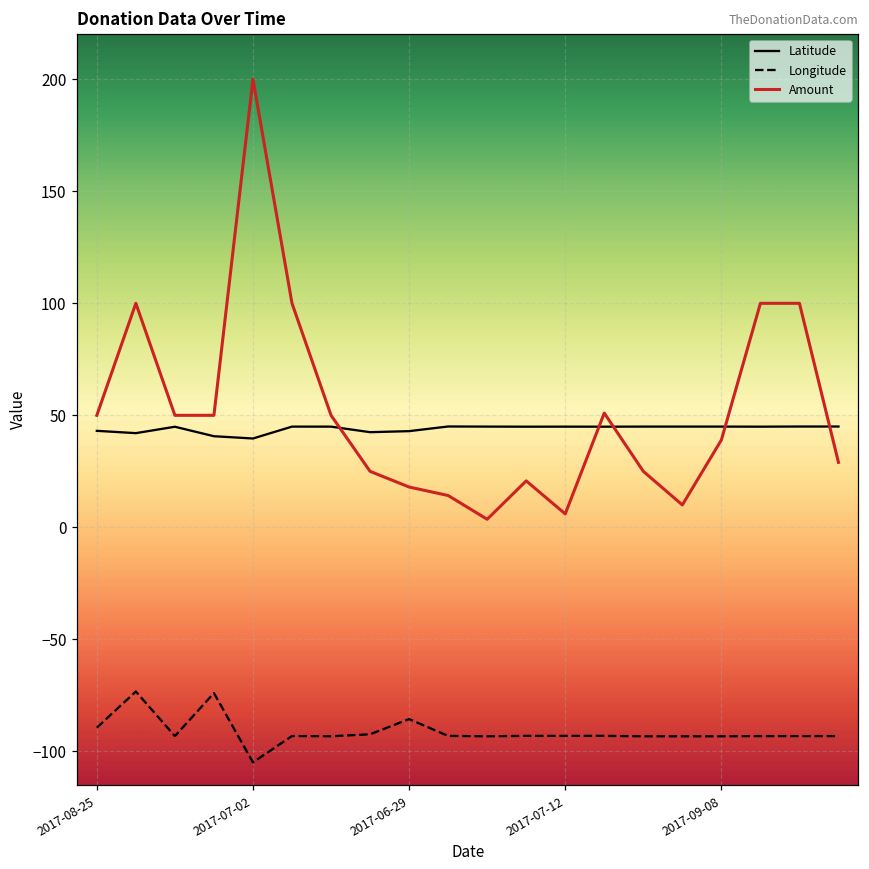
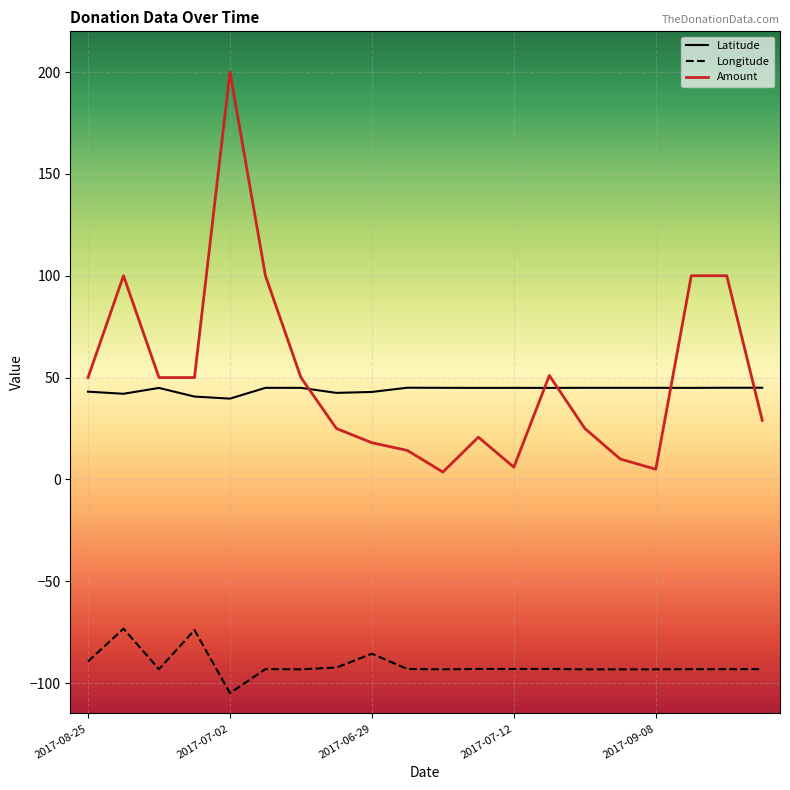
  {
    "Amount": {
      "2017-08-25": 50,
      "2017-07-02": 200,
      "2017-06-29": 18,
-     "2017-09-08": 39
+     "2017-09-08": 5
    }
  }
